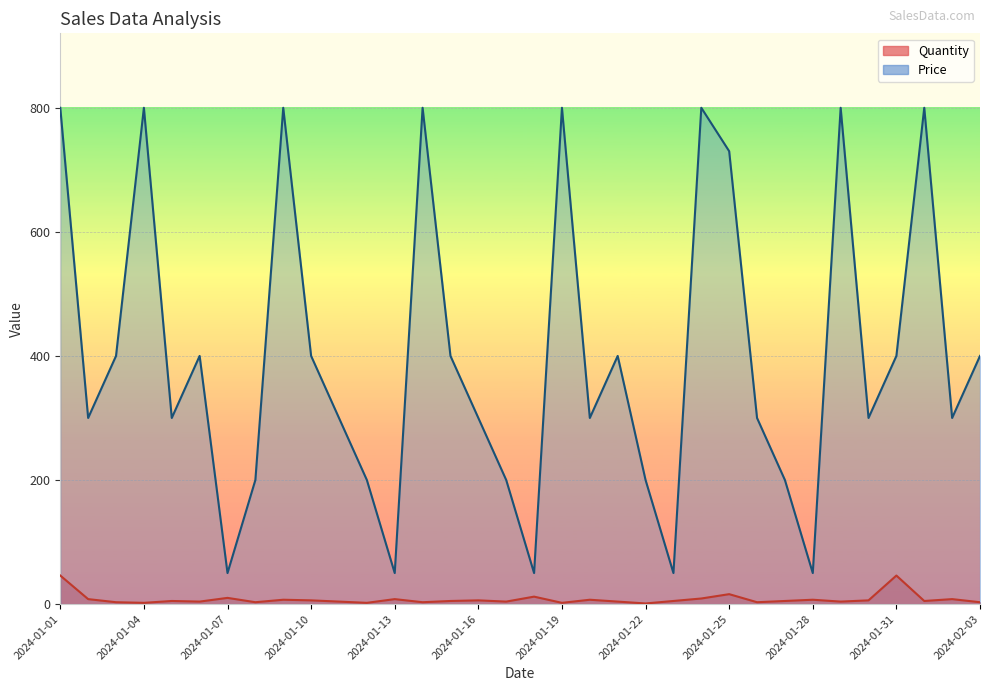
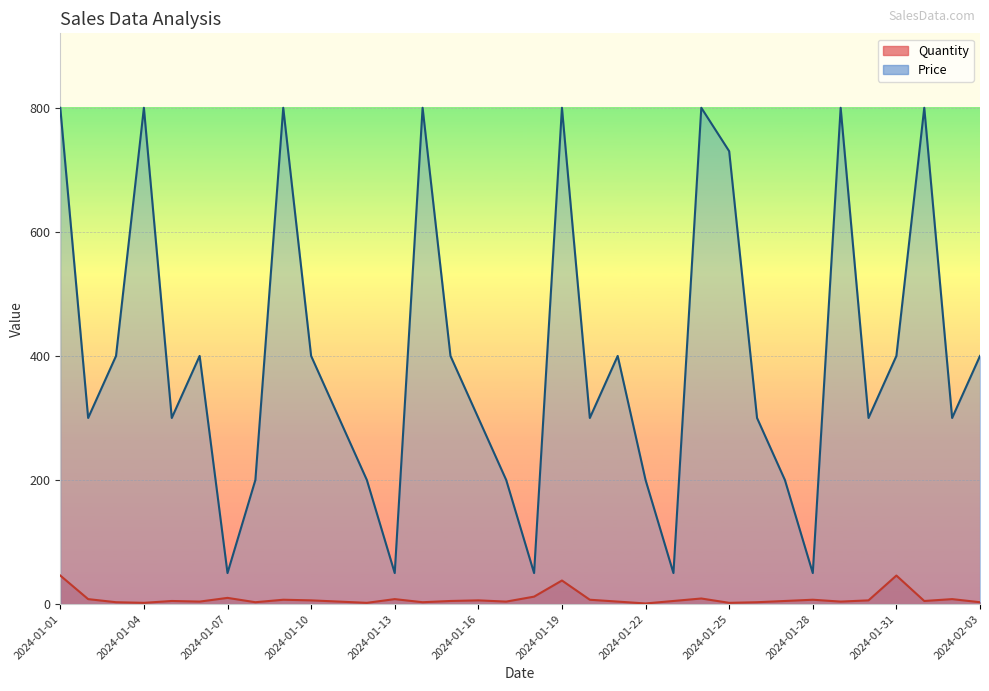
  {
    "Quantity": {
      "2024-01-01": 50,
      "2024-01-04": 0,
      "2024-01-07": 10,
      "2024-01-10": 10,
      "2024-01-13": 10,
      "2024-01-16": 10,
-     "2024-01-19": 0,
+     "2024-01-19": 40,
      "2024-01-22": 0,
-     "2024-01-25": 20,
+     "2024-01-25": 0,
      "2024-01-28": 10,
      "2024-01-31": 50,
      "2024-02-03": 0
    },
    "Price": {
      "2024-01-01": 800,
      "2024-01-04": 800,
      "2024-01-07": 50,
      "2024-01-10": 400,
      "2024-01-13": 50,
      "2024-01-16": 300,
      "2024-01-19": 800,
      "2024-01-22": 200,
      "2024-01-25": 730,
      "2024-01-28": 50,
      "2024-01-31": 400,
      "2024-02-03": 400
    }
  }
